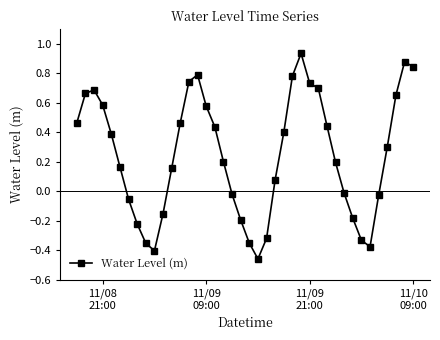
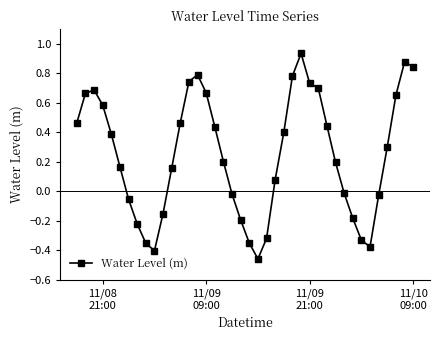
  {
    "11/08 21:00": 0.58,
-   "11/09 09:00": 0.58,
+   "11/09 09:00": 0.67,
    "11/09 21:00": 0.73,
    "11/10 09:00": 0.85
  }
